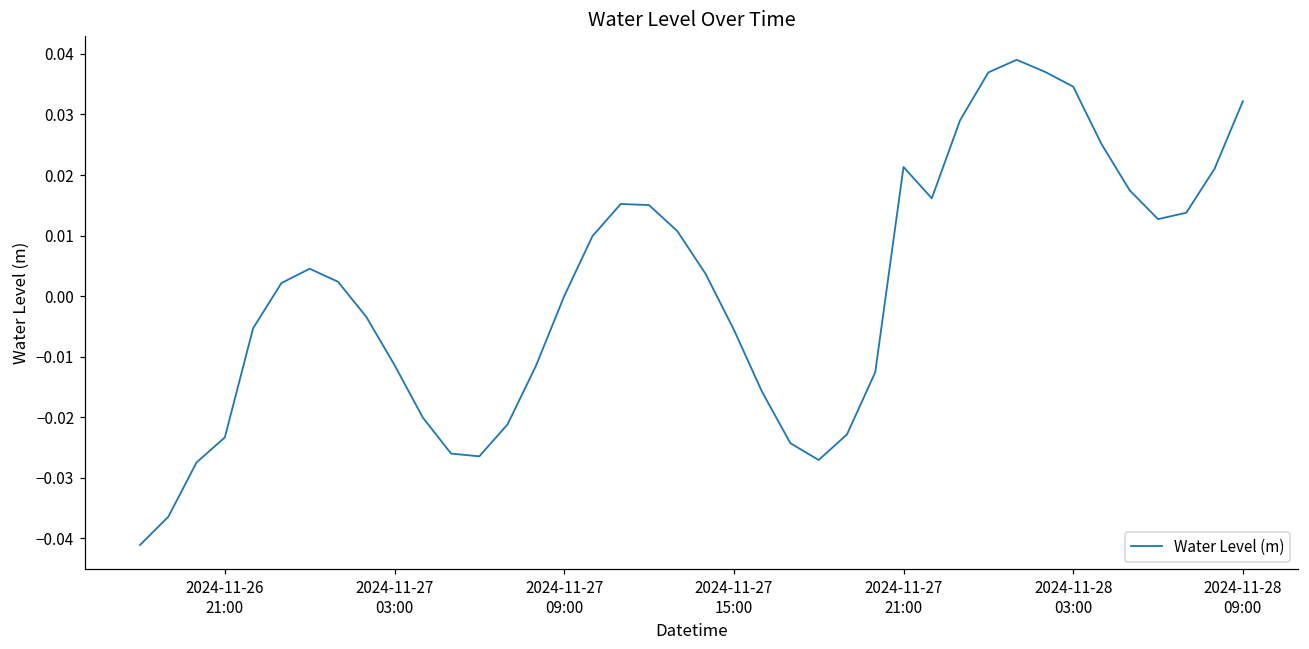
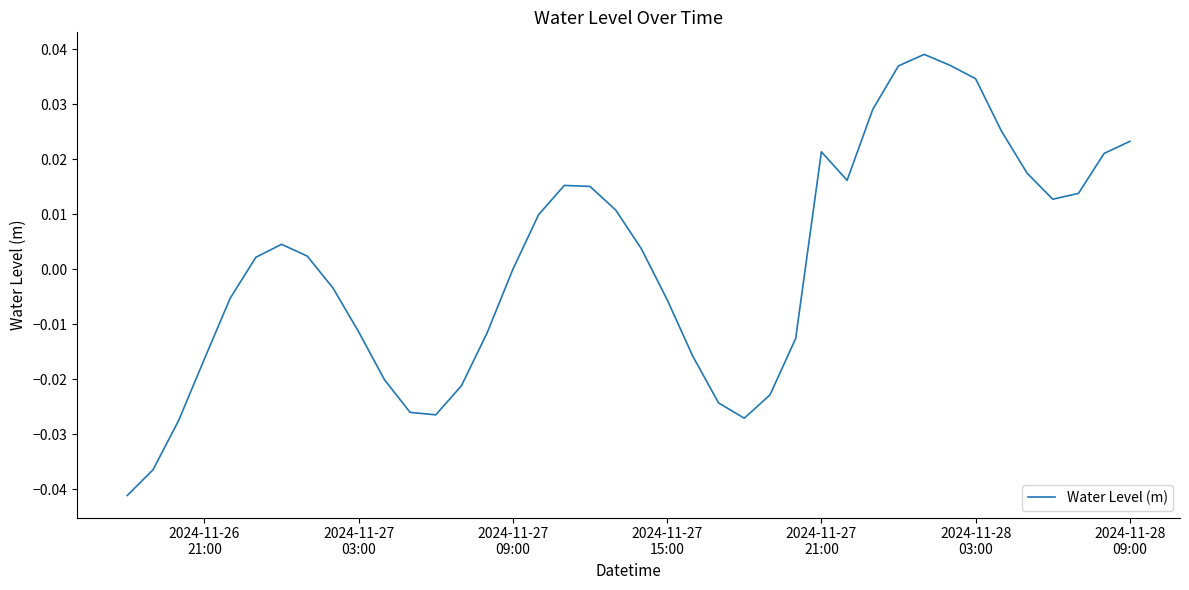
  {
-   "2024-11-26 21:00": -0.023,
+   "2024-11-26 21:00": -0.016,
    "2024-11-27 03:00": -0.011,
    "2024-11-27 09:00": 0.000,
    "2024-11-27 15:00": -0.006,
    "2024-11-27 21:00": 0.021,
    "2024-11-28 03:00": 0.035,
-   "2024-11-28 09:00": 0.032
+   "2024-11-28 09:00": 0.023
  }
